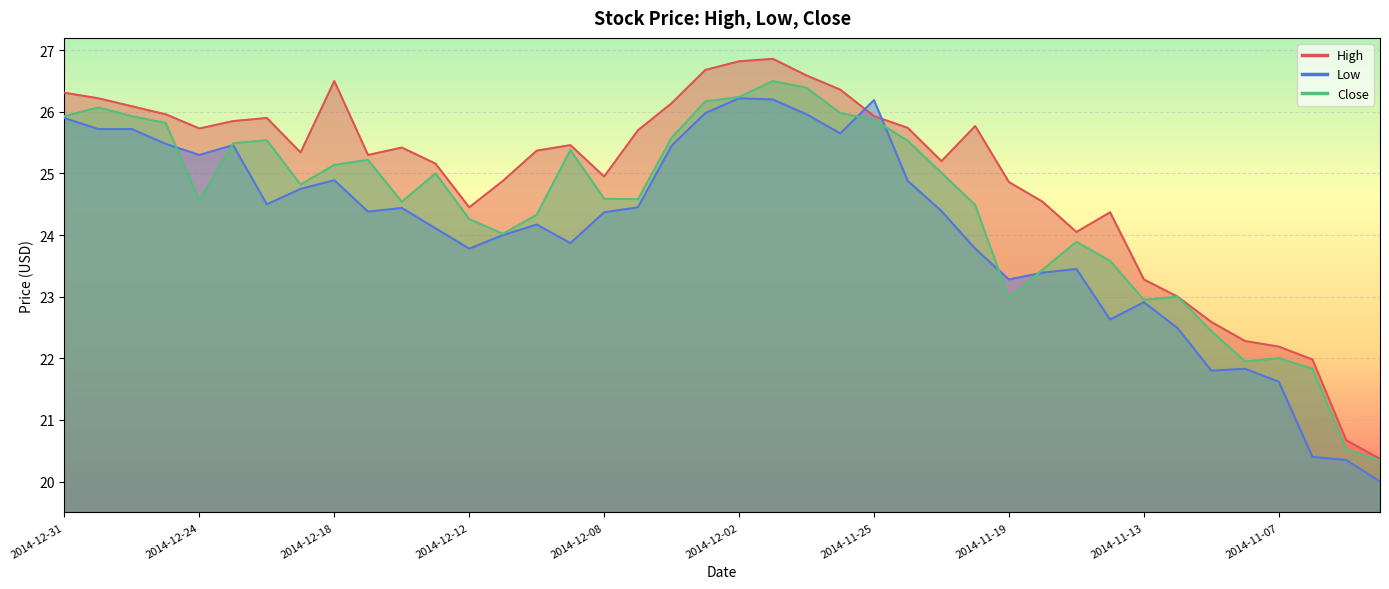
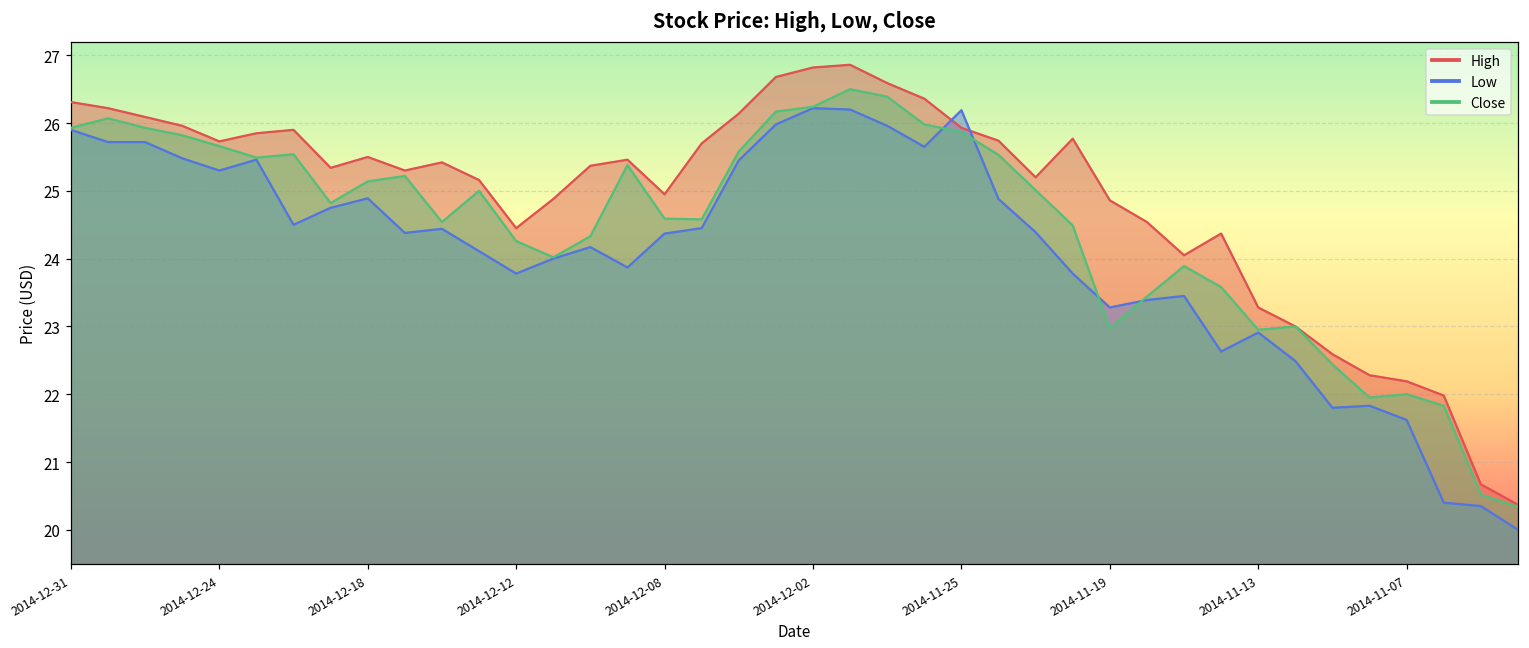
  {
    "High": {
      "2014-12-31": 26.3,
      "2014-12-24": 25.7,
-     "2014-12-18": 26.5,
+     "2014-12-18": 25.5,
      "2014-12-12": 24.5,
      "2014-12-08": 25.0,
      "2014-12-02": 26.8,
      "2014-11-25": 25.9,
      "2014-11-19": 24.9,
      "2014-11-13": 23.3,
      "2014-11-07": 22.2
    },
    "Low": {
      "2014-12-24": 25.3,
      "2014-12-18": 24.9,
      "2014-12-12": 23.8,
      "2014-12-08": 24.4,
      "2014-11-25": 26.2,
      "2014-11-19": 23.3,
      "2014-11-07": 21.6
    },
    "Close": {
-     "2014-12-24": 24.6,
+     "2014-12-24": 25.7,
      "2014-12-18": 25.1,
      "2014-12-12": 24.3,
      "2014-12-08": 24.6,
      "2014-11-25": 25.9,
      "2014-11-19": 23.0,
      "2014-11-07": 22.0
    }
  }
